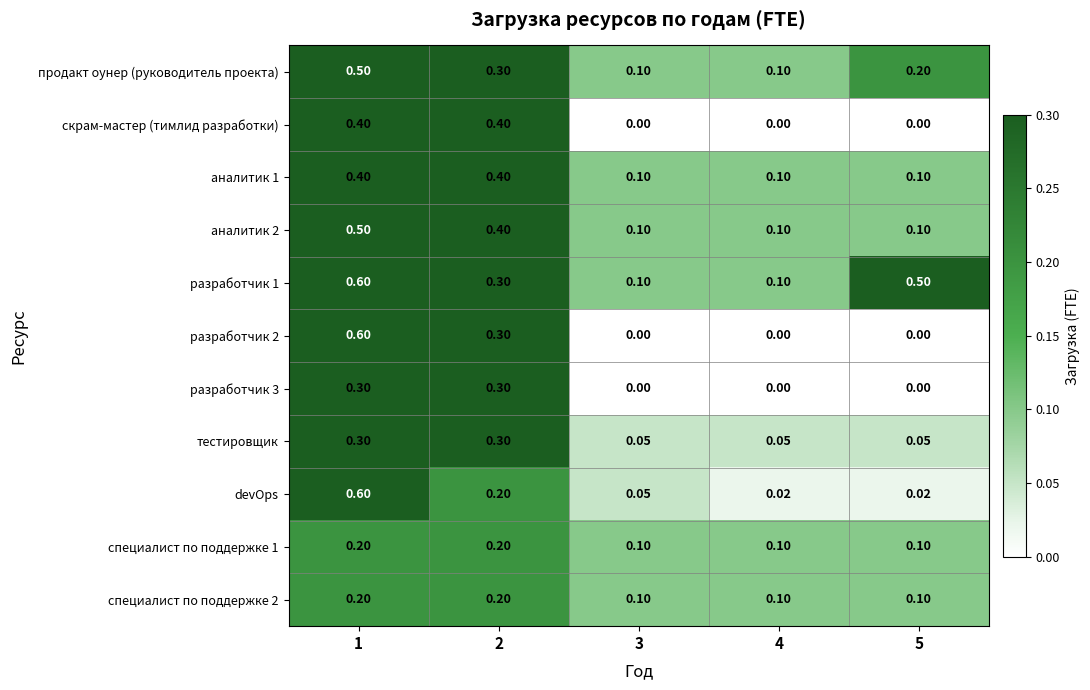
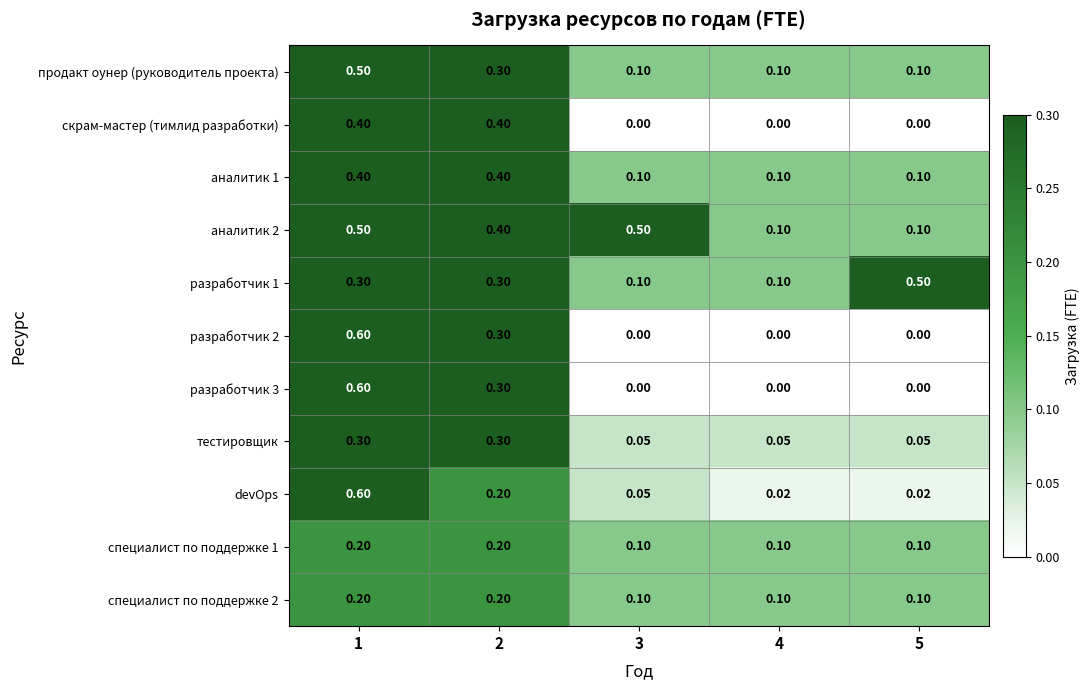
  {
    "продакт оунер (руководитель проекта)": {
      "1": 0.50,
      "2": 0.30,
      "3": 0.10,
      "4": 0.10,
-     "5": 0.20
+     "5": 0.10
    },
    "скрам-мастер (тимлид разработки)": {
      "1": 0.40,
      "2": 0.40,
      "3": 0.00,
      "4": 0.00,
      "5": 0.00
    },
    "аналитик 1": {
      "1": 0.40,
      "2": 0.40,
      "3": 0.10,
      "4": 0.10,
      "5": 0.10
    },
    "аналитик 2": {
      "1": 0.50,
      "2": 0.40,
-     "3": 0.10,
+     "3": 0.50,
      "4": 0.10,
      "5": 0.10
    },
    "разработчик 1": {
-     "1": 0.60,
+     "1": 0.30,
      "2": 0.30,
      "3": 0.10,
      "4": 0.10,
      "5": 0.50
    },
    "разработчик 2": {
      "1": 0.60,
      "2": 0.30,
      "3": 0.00,
      "4": 0.00,
      "5": 0.00
    },
    "разработчик 3": {
-     "1": 0.30,
+     "1": 0.60,
      "2": 0.30,
      "3": 0.00,
      "4": 0.00,
      "5": 0.00
    },
    "тестировщик": {
      "1": 0.30,
      "2": 0.30,
      "3": 0.05,
      "4": 0.05,
      "5": 0.05
    },
    "devOps": {
      "1": 0.60,
      "2": 0.20,
      "3": 0.05,
      "4": 0.02,
      "5": 0.02
    },
    "специалист по поддержке 1": {
      "1": 0.20,
      "2": 0.20,
      "3": 0.10,
      "4": 0.10,
      "5": 0.10
    },
    "специалист по поддержке 2": {
      "1": 0.20,
      "2": 0.20,
      "3": 0.10,
      "4": 0.10,
      "5": 0.10
    }
  }
